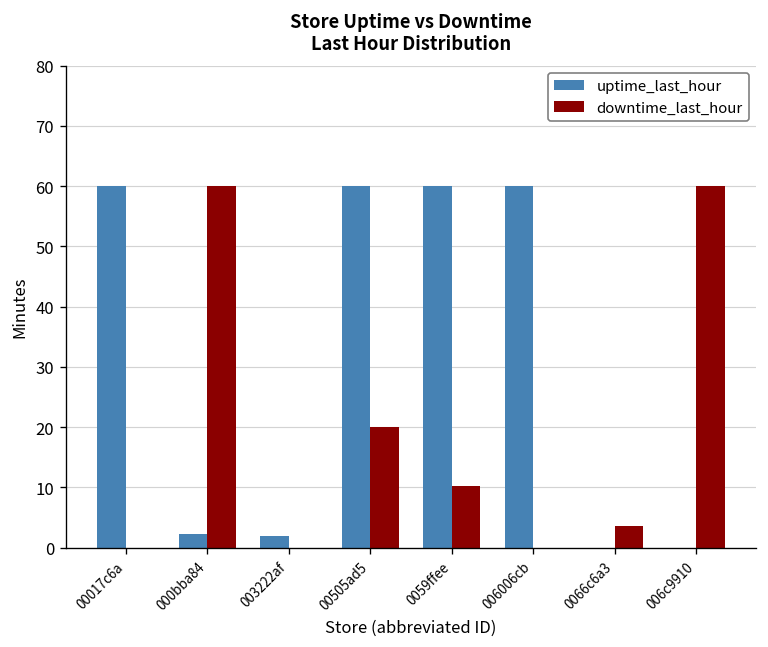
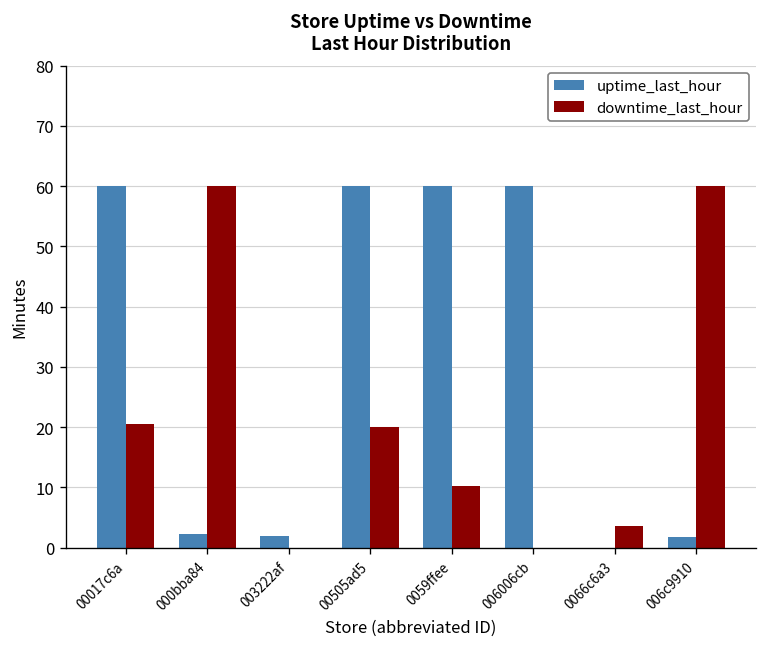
  {
    "uptime_last_hour": {
      "00017c6a": 60,
      "000bba84": 2,
      "003222af": 2,
      "00505ad5": 60,
      "0059ffee": 60,
      "006006cb": 60,
      "0066c6a3": 0,
-     "006c9910": 0
+     "006c9910": 2
    },
    "downtime_last_hour": {
-     "00017c6a": 0,
+     "00017c6a": 21,
      "000bba84": 60,
      "003222af": 0,
      "00505ad5": 20,
      "0059ffee": 10,
      "006006cb": 0,
      "0066c6a3": 4,
      "006c9910": 60
    }
  }
